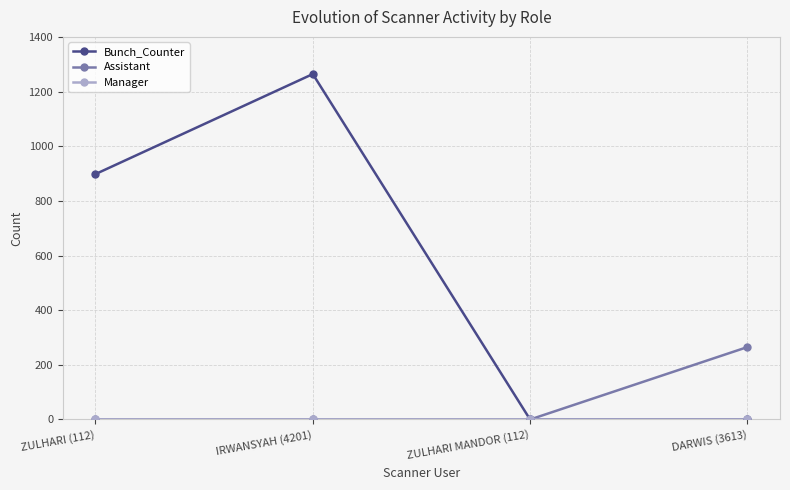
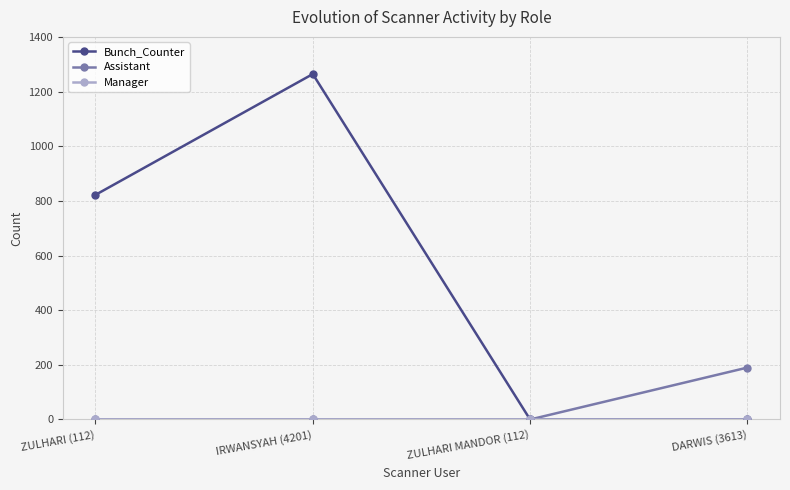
  {
    "Bunch_Counter": {
-     "ZULHARI (112)": 900,
+     "ZULHARI (112)": 820,
      "IRWANSYAH (4201)": 1260
    },
    "Assistant": {
-     "DARWIS (3613)": 270
+     "DARWIS (3613)": 190
    }
  }
